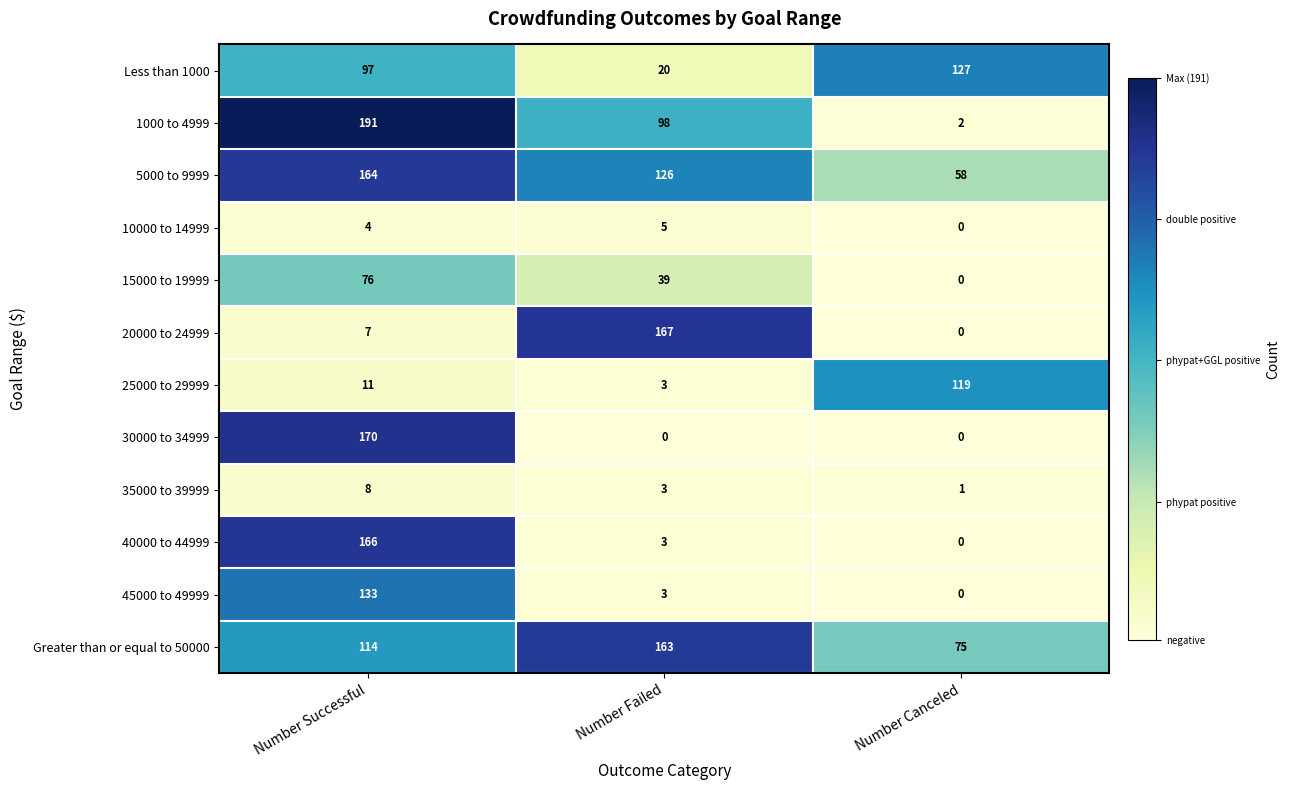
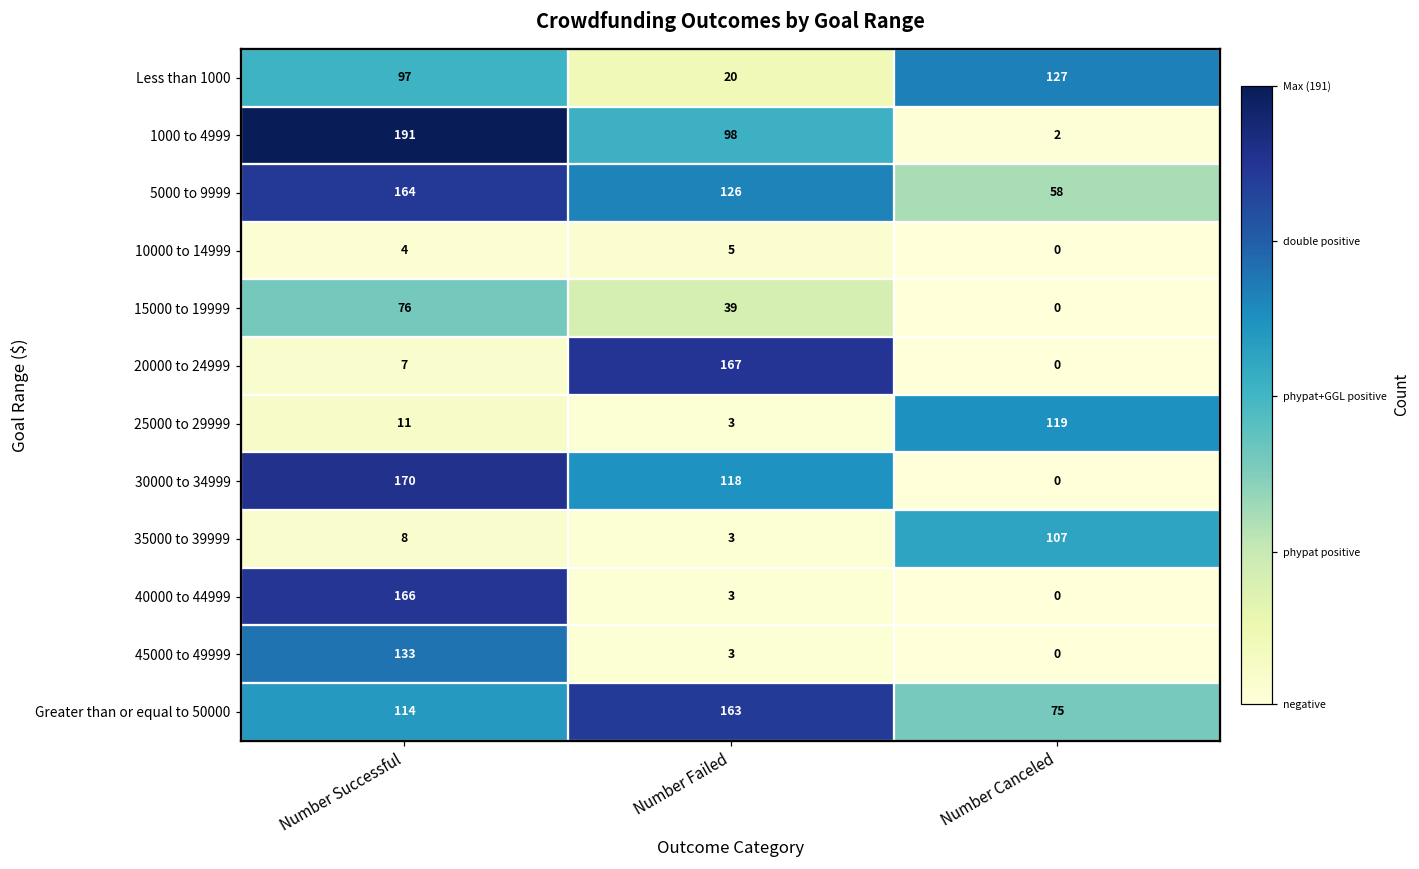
  {
    "Less than 1000": {
      "Number Successful": 97,
      "Number Failed": 20,
      "Number Canceled": 127
    },
    "1000 to 4999": {
      "Number Successful": 191,
      "Number Failed": 98,
      "Number Canceled": 2
    },
    "5000 to 9999": {
      "Number Successful": 164,
      "Number Failed": 126,
      "Number Canceled": 58
    },
    "10000 to 14999": {
      "Number Successful": 4,
      "Number Failed": 5,
      "Number Canceled": 0
    },
    "15000 to 19999": {
      "Number Successful": 76,
      "Number Failed": 39,
      "Number Canceled": 0
    },
    "20000 to 24999": {
      "Number Successful": 7,
      "Number Failed": 167,
      "Number Canceled": 0
    },
    "25000 to 29999": {
      "Number Successful": 11,
      "Number Failed": 3,
      "Number Canceled": 119
    },
    "30000 to 34999": {
      "Number Successful": 170,
-     "Number Failed": 0,
+     "Number Failed": 118,
      "Number Canceled": 0
    },
    "35000 to 39999": {
      "Number Successful": 8,
      "Number Failed": 3,
-     "Number Canceled": 1
+     "Number Canceled": 107
    },
    "40000 to 44999": {
      "Number Successful": 166,
      "Number Failed": 3,
      "Number Canceled": 0
    },
    "45000 to 49999": {
      "Number Successful": 133,
      "Number Failed": 3,
      "Number Canceled": 0
    },
    "Greater than or equal to 50000": {
      "Number Successful": 114,
      "Number Failed": 163,
      "Number Canceled": 75
    }
  }
